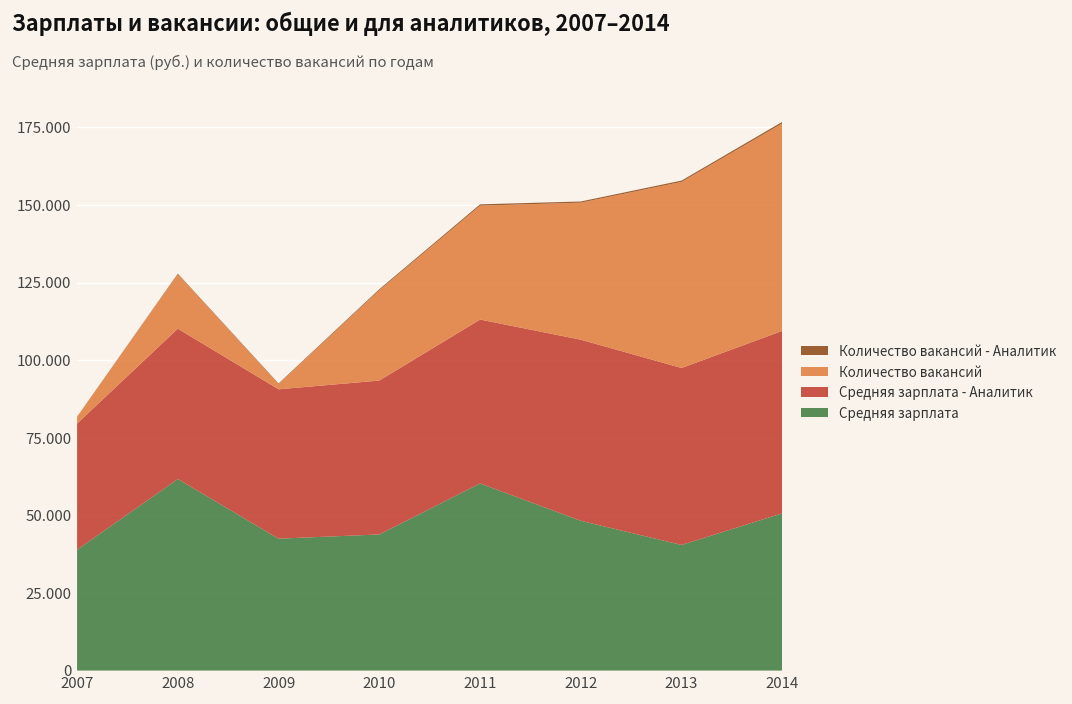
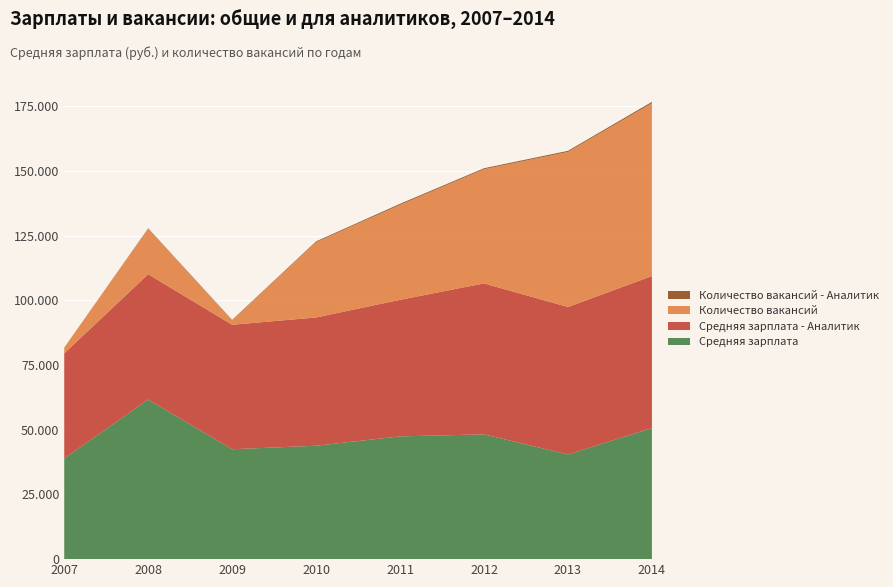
  {
    "Средняя зарплата": {
      "2007": 39,
      "2008": 62,
      "2009": 42,
      "2010": 44,
-     "2011": 60,
+     "2011": 47,
      "2012": 48,
      "2013": 40,
      "2014": 51
    }
  }
